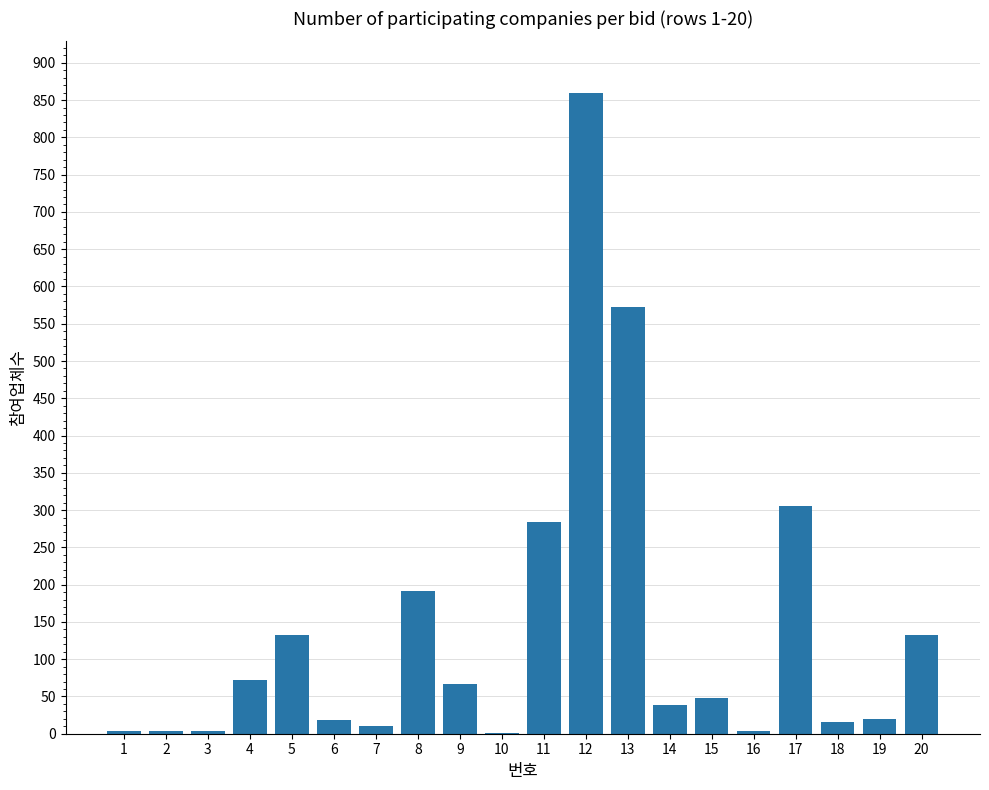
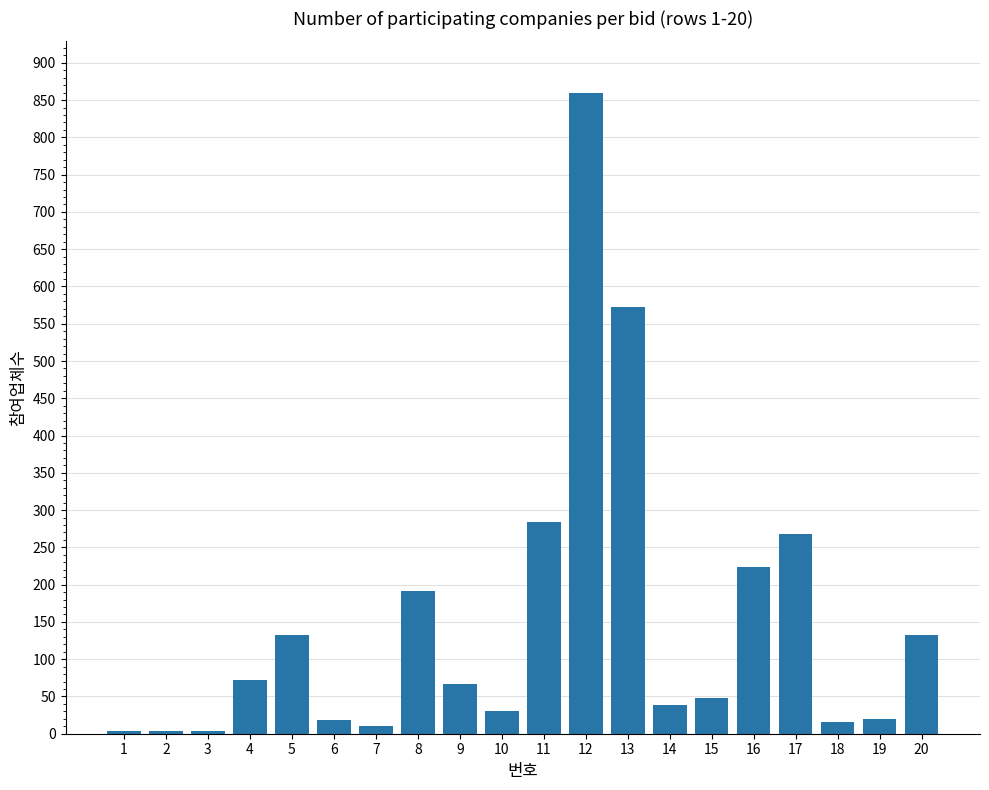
  {
    "4": 70,
    "5": 130,
    "6": 20,
    "7": 10,
    "8": 190,
    "9": 70,
-   "10": 0,
+   "10": 30,
    "11": 280,
    "12": 860,
    "13": 570,
    "14": 40,
    "15": 50,
-   "16": 0,
-   "17": 310,
+   "16": 220,
+   "17": 270,
    "18": 20,
    "19": 20,
    "20": 130
  }
